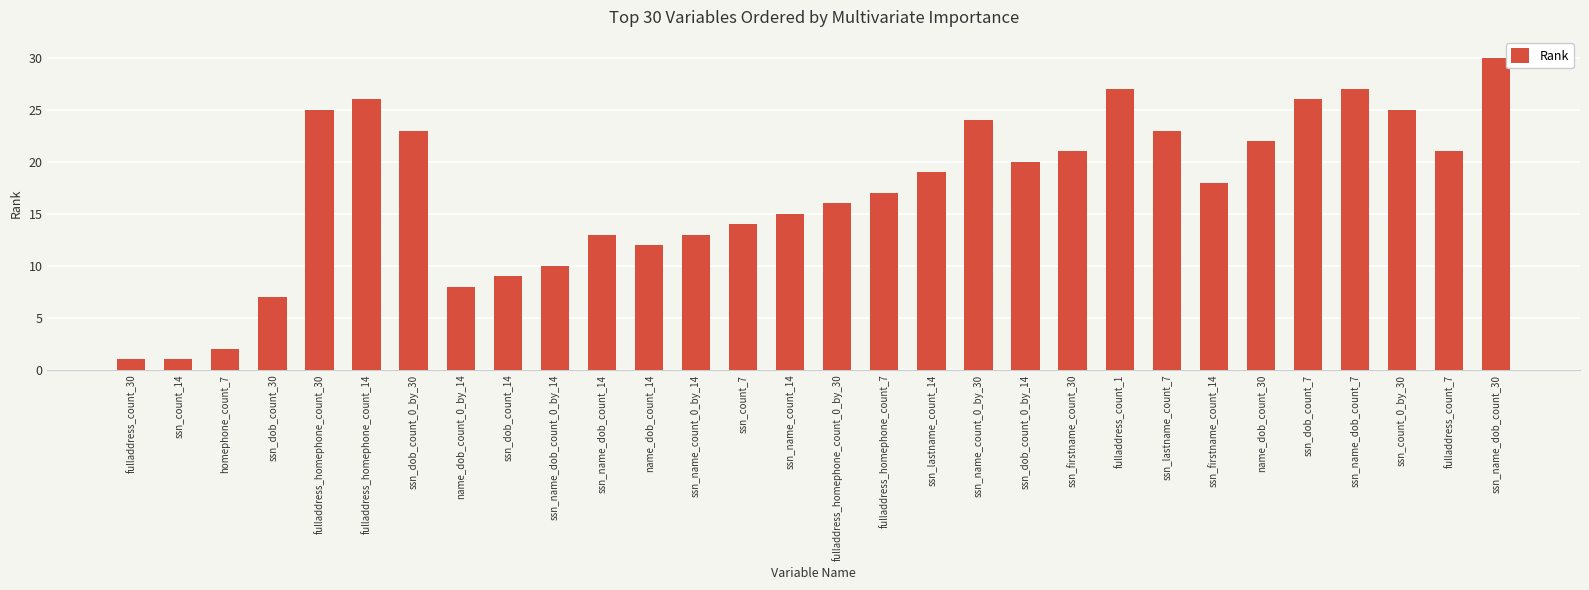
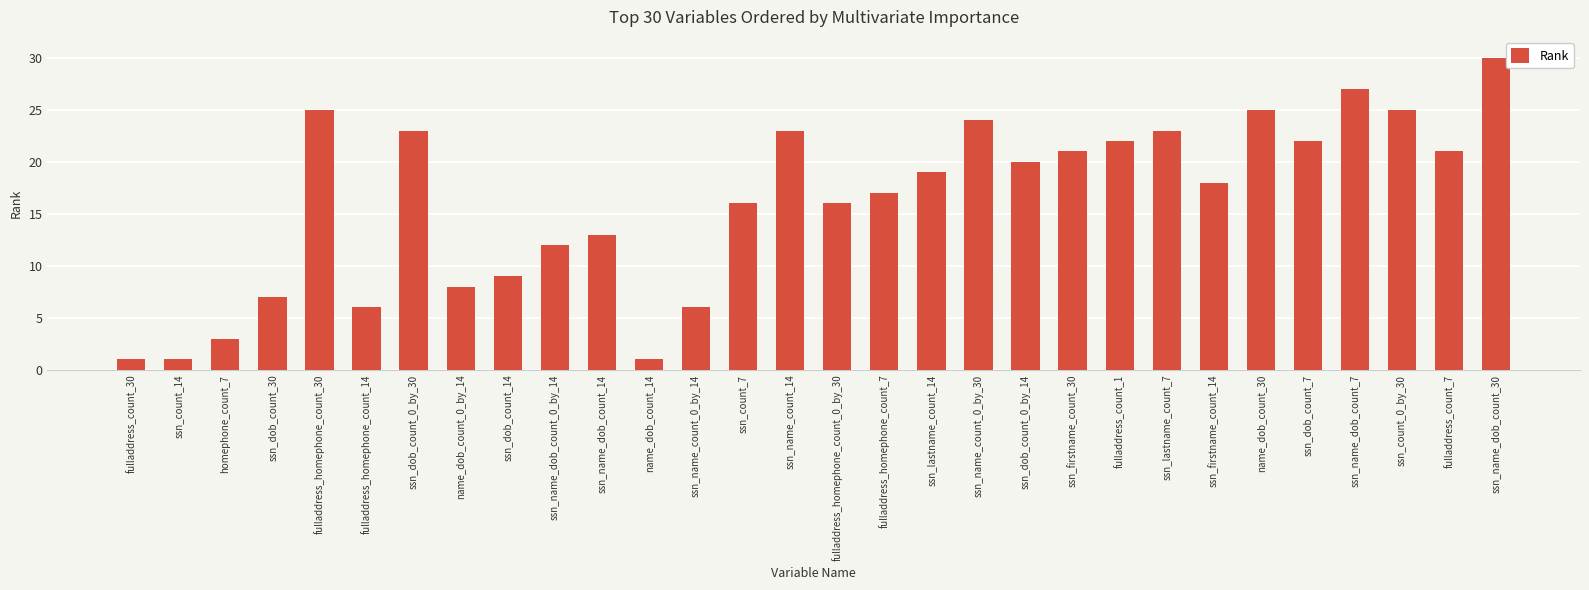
  {
    "fulladdress_count_30": 1,
    "ssn_count_14": 1,
-   "homephone_count_7": 2,
+   "homephone_count_7": 3,
    "ssn_dob_count_30": 7,
    "fulladdress_homephone_count_30": 25,
-   "fulladdress_homephone_count_14": 26,
+   "fulladdress_homephone_count_14": 6,
    "ssn_dob_count_0_by_30": 23,
    "name_dob_count_0_by_14": 8,
    "ssn_dob_count_14": 9,
-   "ssn_name_dob_count_0_by_14": 10,
+   "ssn_name_dob_count_0_by_14": 12,
    "ssn_name_dob_count_14": 13,
-   "name_dob_count_14": 12,
-   "ssn_name_count_0_by_14": 13,
-   "ssn_count_7": 14,
-   "ssn_name_count_14": 15,
+   "name_dob_count_14": 1,
+   "ssn_name_count_0_by_14": 6,
+   "ssn_count_7": 16,
+   "ssn_name_count_14": 23,
    "fulladdress_homephone_count_0_by_30": 16,
    "fulladdress_homephone_count_7": 17,
    "ssn_lastname_count_14": 19,
    "ssn_name_count_0_by_30": 24,
    "ssn_dob_count_0_by_14": 20,
    "ssn_firstname_count_30": 21,
-   "fulladdress_count_1": 27,
+   "fulladdress_count_1": 22,
    "ssn_lastname_count_7": 23,
    "ssn_firstname_count_14": 18,
-   "name_dob_count_30": 22,
-   "ssn_dob_count_7": 26,
+   "name_dob_count_30": 25,
+   "ssn_dob_count_7": 22,
    "ssn_name_dob_count_7": 27,
    "ssn_count_0_by_30": 25,
    "fulladdress_count_7": 21,
    "ssn_name_dob_count_30": 30
  }
